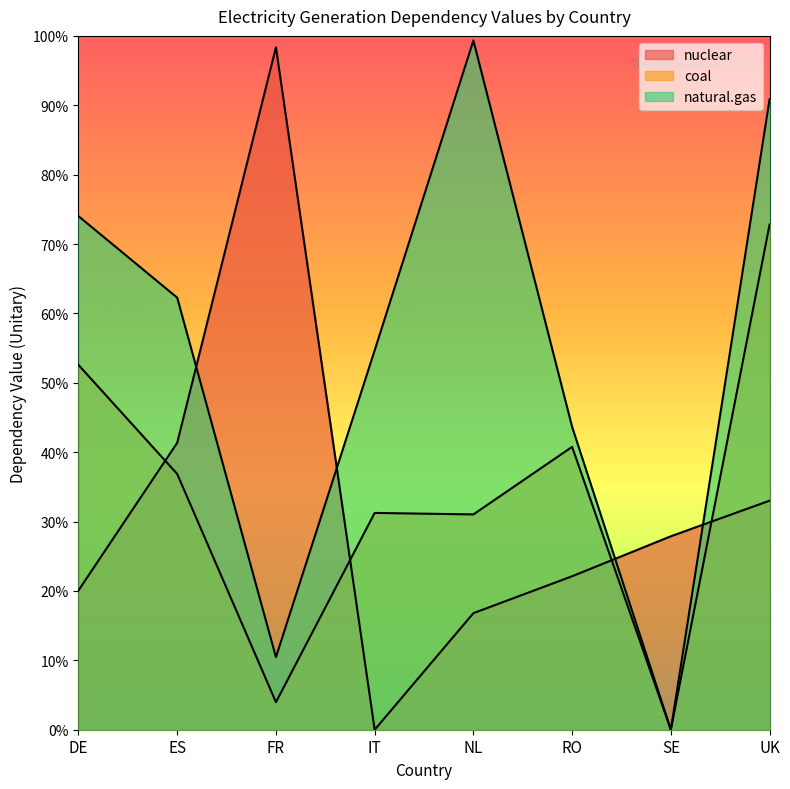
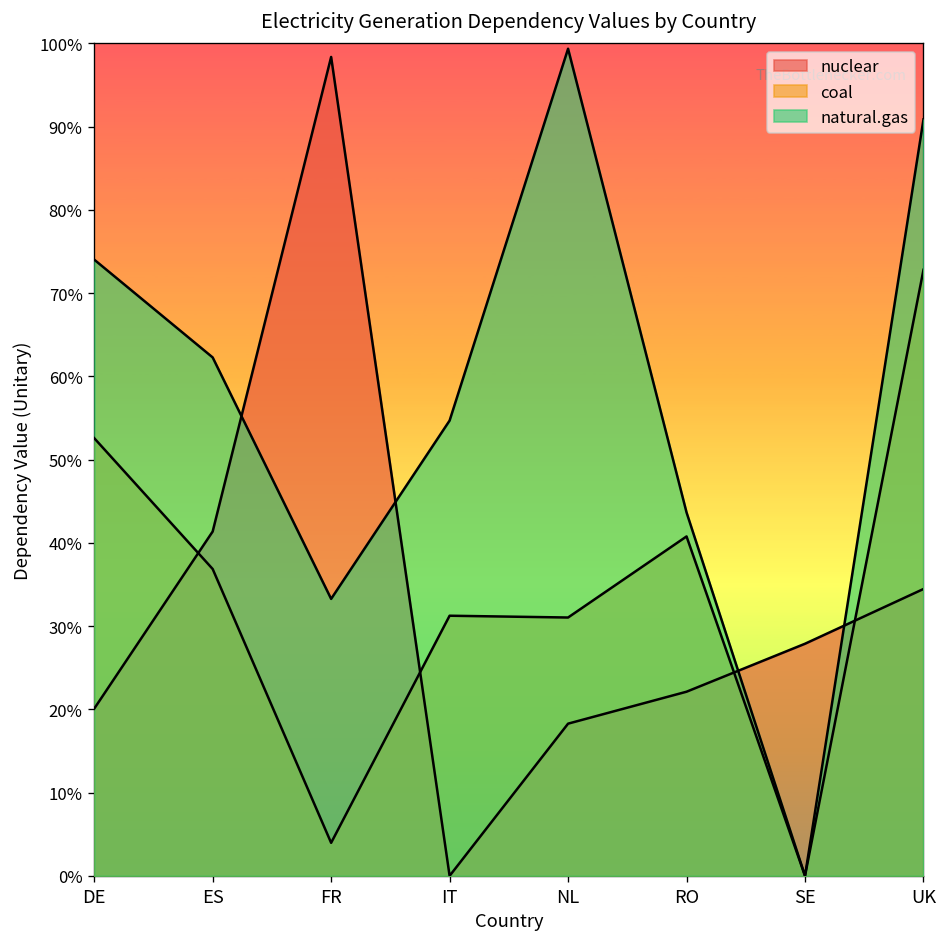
  {
    "nuclear": {
      "DE": "20%",
      "ES": "41%",
      "FR": "98%",
      "IT": "0%",
-     "NL": "17%",
+     "NL": "18%",
      "RO": "22%",
      "SE": "28%",
-     "UK": "33%"
+     "UK": "34%"
    },
    "coal": {
      "DE": "53%",
      "ES": "37%",
      "FR": "4%",
      "IT": "31%",
      "NL": "31%",
      "RO": "41%",
      "UK": "73%"
    },
    "natural.gas": {
      "DE": "74%",
      "ES": "62%",
-     "FR": "10%",
+     "FR": "33%",
      "IT": "55%",
      "NL": "99%",
      "RO": "44%",
      "UK": "91%"
    }
  }
